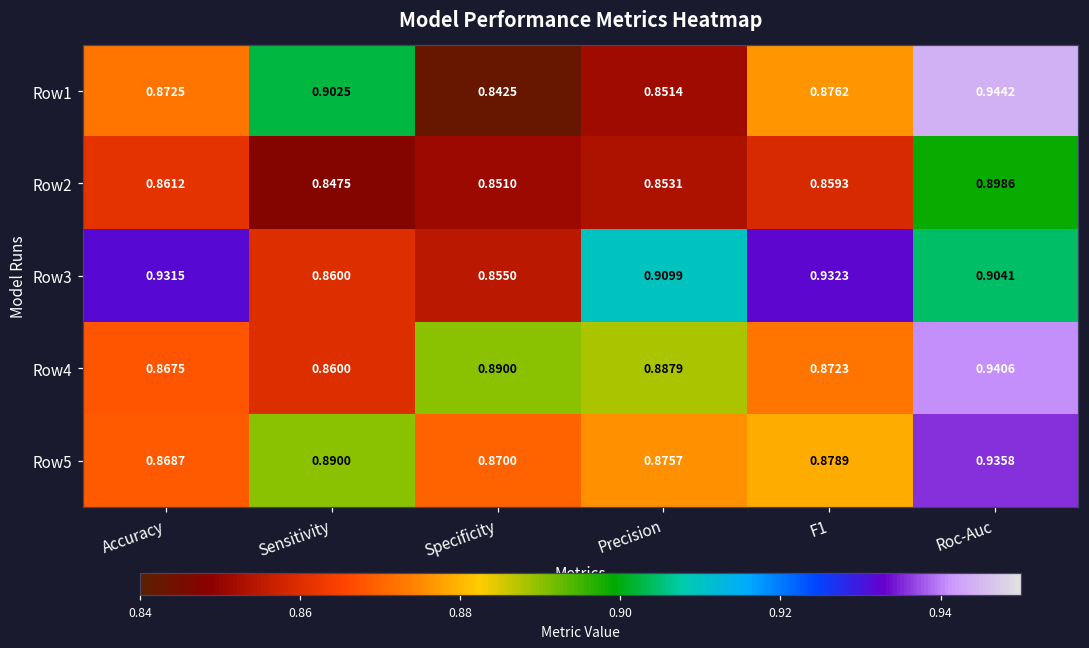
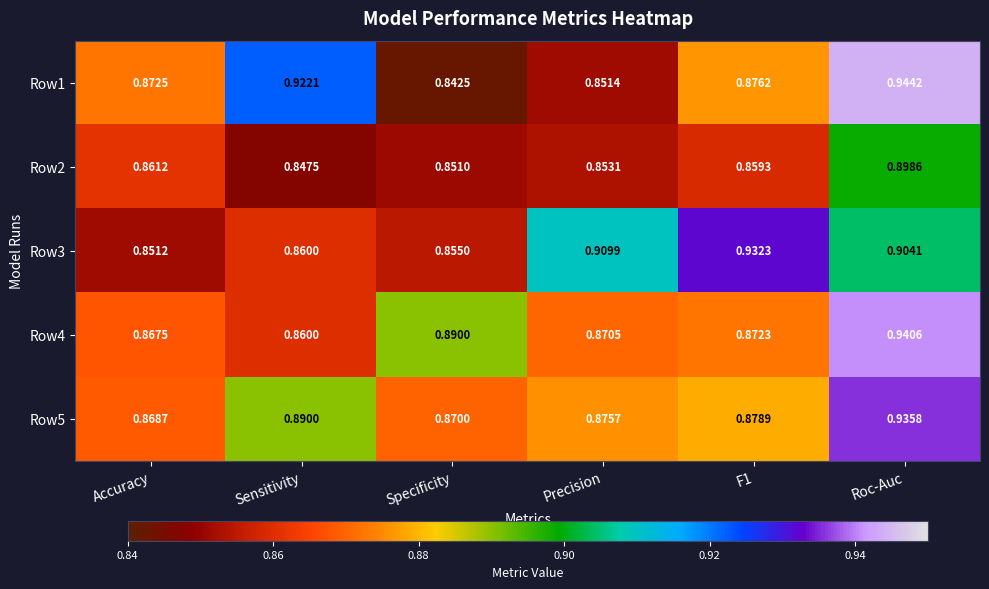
  {
    "Row1": {
      "Accuracy": 0.8725,
-     "Sensitivity": 0.9025,
+     "Sensitivity": 0.9221,
      "Specificity": 0.8425,
      "Precision": 0.8514,
      "F1": 0.8762,
      "Roc-Auc": 0.9442
    },
    "Row2": {
      "Accuracy": 0.8612,
      "Sensitivity": 0.8475,
      "Specificity": 0.8510,
      "Precision": 0.8531,
      "F1": 0.8593,
      "Roc-Auc": 0.8986
    },
    "Row3": {
-     "Accuracy": 0.9315,
+     "Accuracy": 0.8512,
      "Sensitivity": 0.8600,
      "Specificity": 0.8550,
      "Precision": 0.9099,
      "F1": 0.9323,
      "Roc-Auc": 0.9041
    },
    "Row4": {
      "Accuracy": 0.8675,
      "Sensitivity": 0.8600,
      "Specificity": 0.8900,
-     "Precision": 0.8879,
+     "Precision": 0.8705,
      "F1": 0.8723,
      "Roc-Auc": 0.9406
    },
    "Row5": {
      "Accuracy": 0.8687,
      "Sensitivity": 0.8900,
      "Specificity": 0.8700,
      "Precision": 0.8757,
      "F1": 0.8789,
      "Roc-Auc": 0.9358
    }
  }
